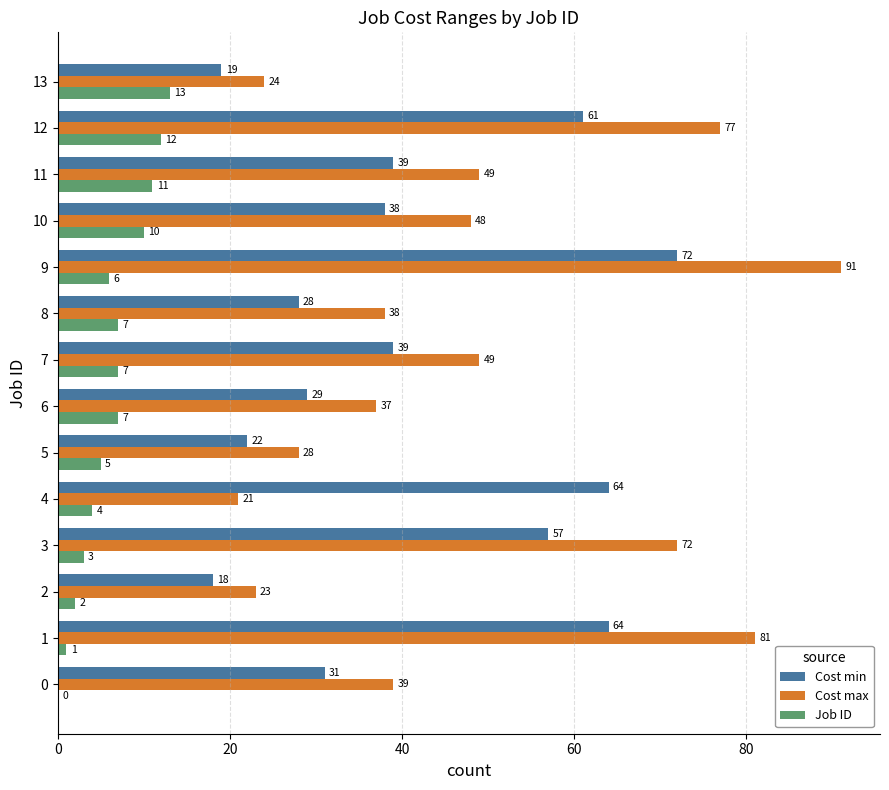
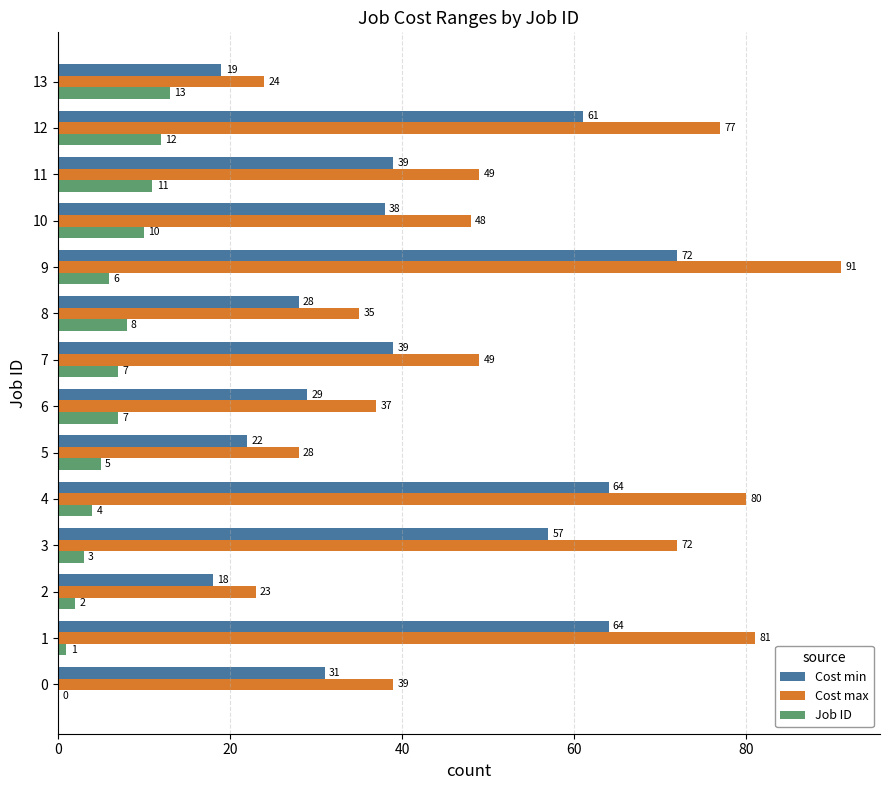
  {
    "Cost min": {
      "13": 19,
      "12": 61,
      "11": 39,
      "10": 38,
      "9": 72,
      "8": 28,
      "7": 39,
      "6": 29,
      "5": 22,
      "4": 64,
      "3": 57,
      "2": 18,
      "1": 64,
      "0": 31
    },
    "Cost max": {
      "13": 24,
      "12": 77,
      "11": 49,
      "10": 48,
      "9": 91,
-     "8": 38,
+     "8": 35,
      "7": 49,
      "6": 37,
      "5": 28,
-     "4": 21,
+     "4": 80,
      "3": 72,
      "2": 23,
      "1": 81,
      "0": 39
    },
    "Job ID": {
      "13": 13,
      "12": 12,
      "11": 11,
      "10": 10,
      "9": 6,
-     "8": 7,
+     "8": 8,
      "7": 7,
      "6": 7,
      "5": 5,
      "4": 4,
      "3": 3,
      "2": 2,
      "1": 1,
      "0": 0
    }
  }
